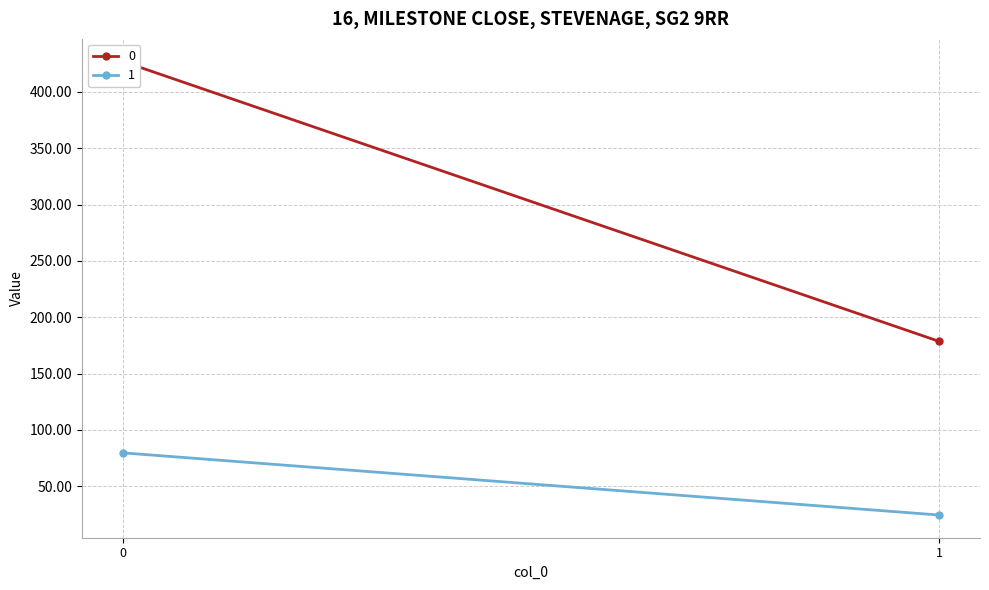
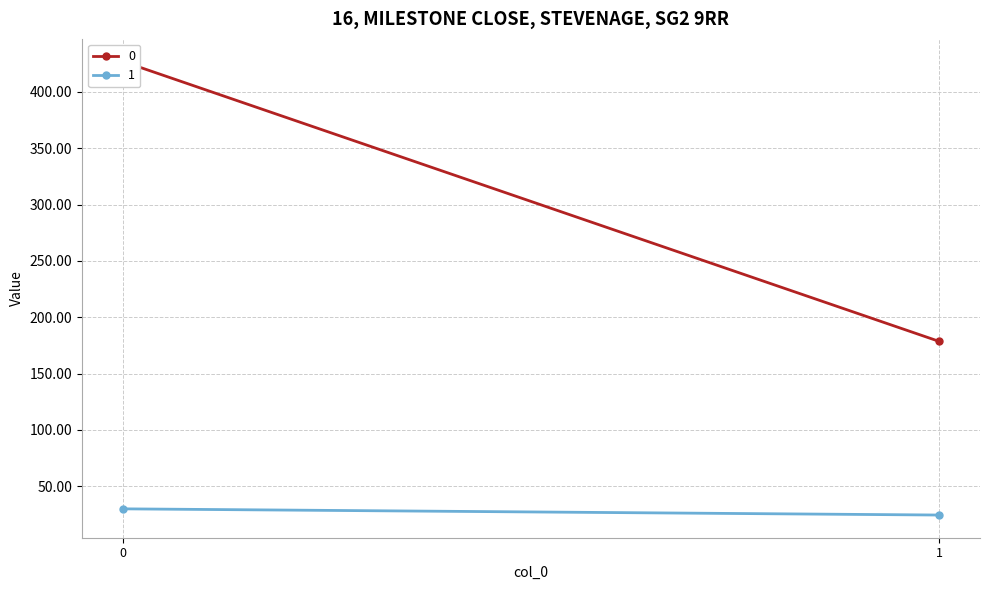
  {
    "0": {
      "1": 179
    },
    "1": {
-     "0": 80,
+     "0": 30,
      "1": 24
    }
  }
